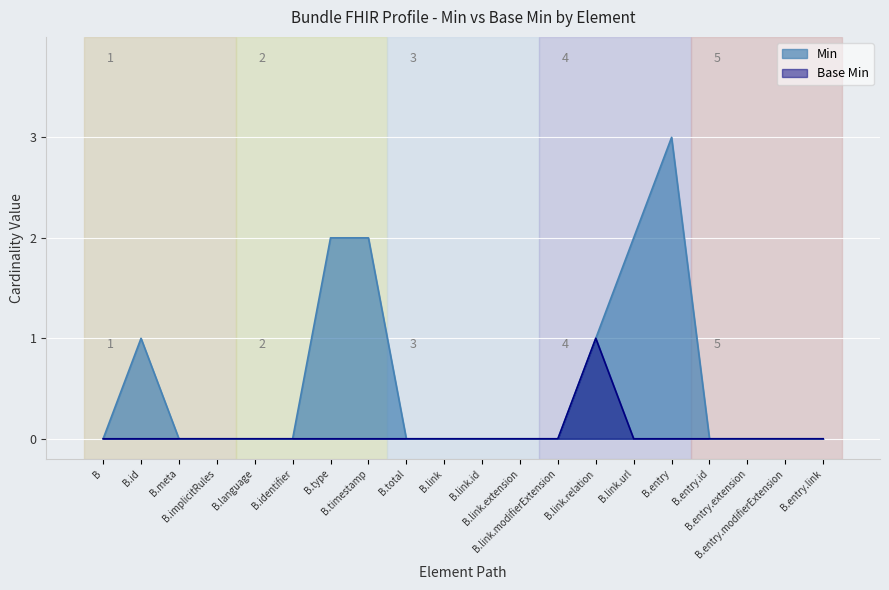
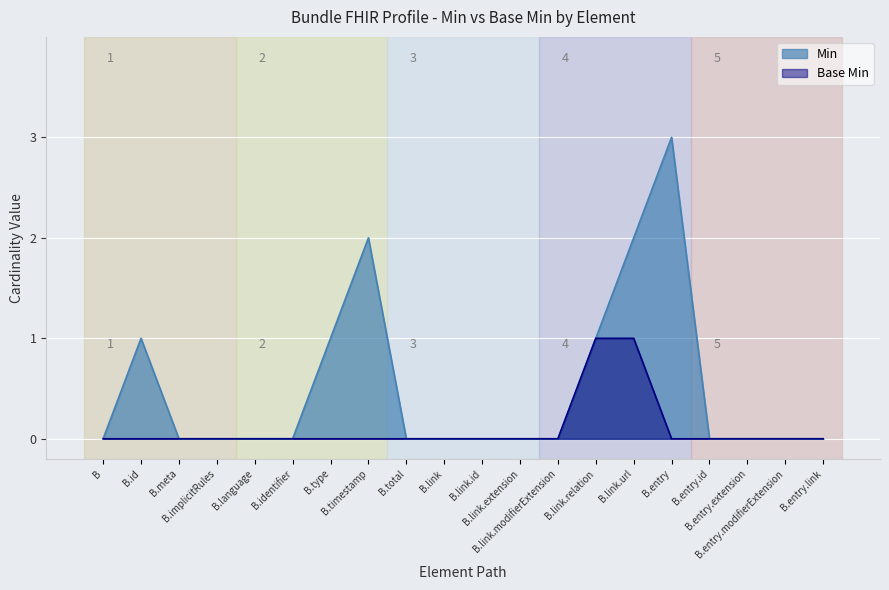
  {
    "Min": {
-     "B.type": 2,
+     "B.type": 1,
      "B.timestamp": 2,
      "B.link.url": 2,
      "B.entry": 3
    },
    "Base Min": {
      "B.id": 0,
      "B.type": 0,
      "B.timestamp": 0,
-     "B.link.url": 0,
+     "B.link.url": 1,
      "B.entry": 0
    }
  }
